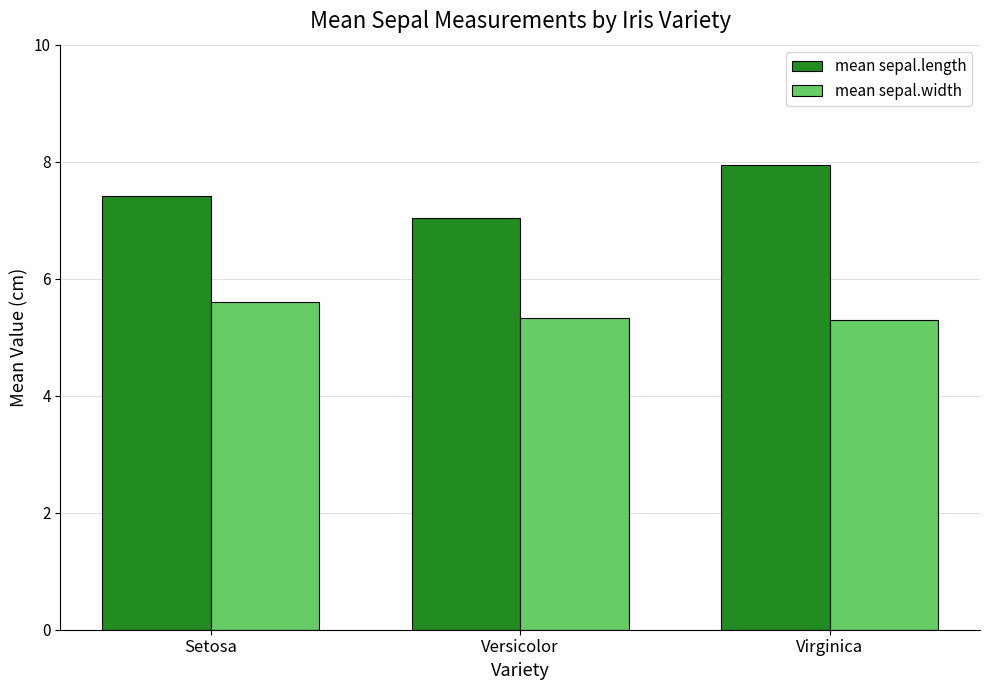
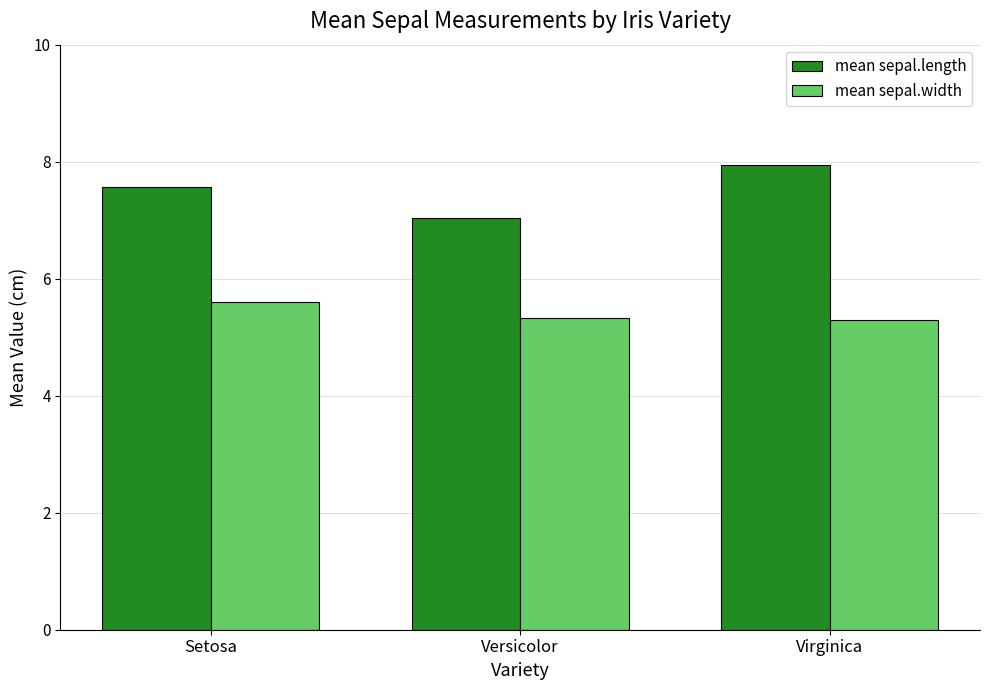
  {
    "mean sepal.length": {
-     "Setosa": 7.4,
+     "Setosa": 7.6,
      "Versicolor": 7.0,
      "Virginica": 7.9
    },
    "mean sepal.width": {
      "Setosa": 5.6,
      "Versicolor": 5.3,
      "Virginica": 5.3
    }
  }
